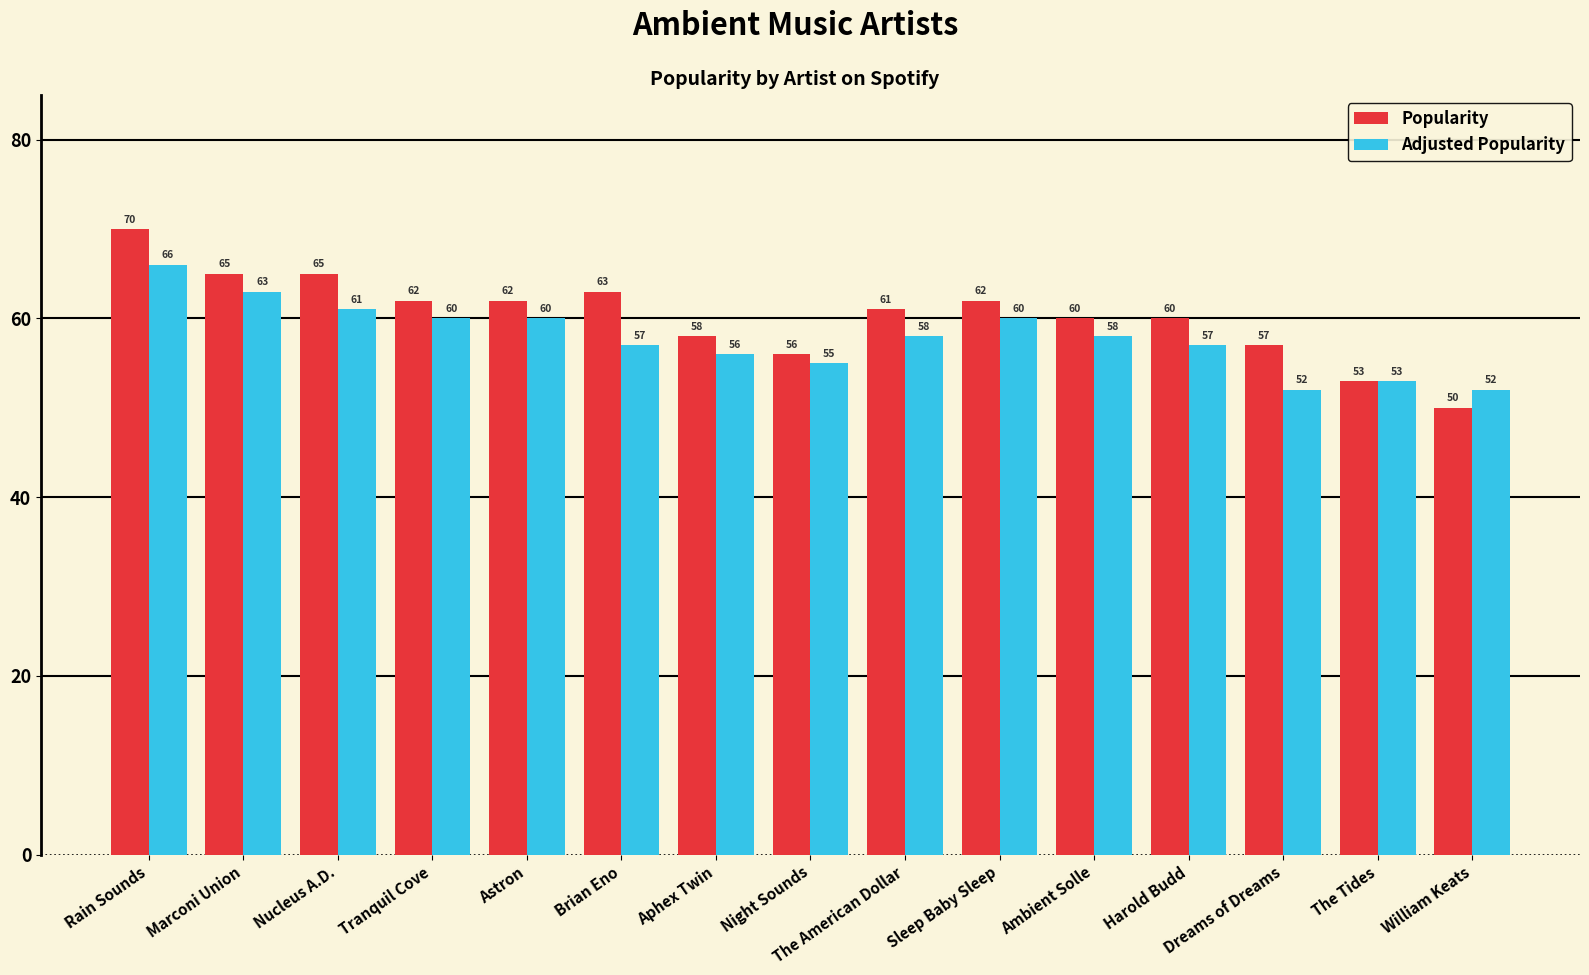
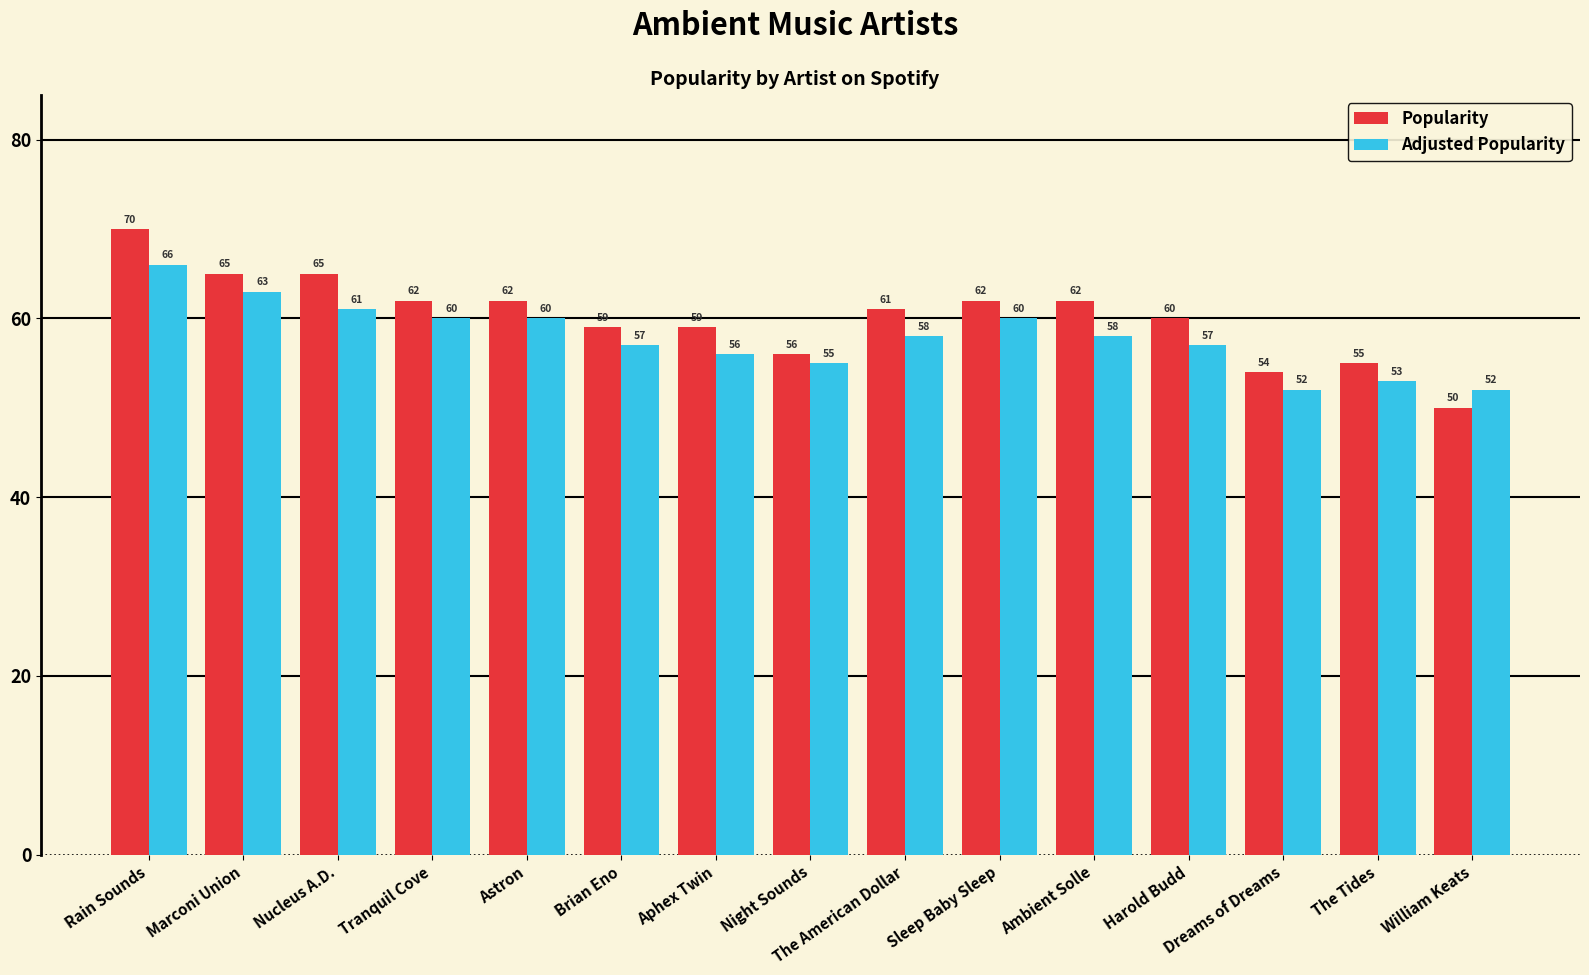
  {
    "Popularity": {
      "Rain Sounds": 70,
      "Marconi Union": 65,
      "Nucleus A.D.": 65,
      "Tranquil Cove": 62,
      "Astron": 62,
-     "Brian Eno": 63,
-     "Aphex Twin": 58,
+     "Brian Eno": 59,
+     "Aphex Twin": 59,
      "Night Sounds": 56,
      "The American Dollar": 61,
      "Sleep Baby Sleep": 62,
-     "Ambient Solle": 60,
+     "Ambient Solle": 62,
      "Harold Budd": 60,
-     "Dreams of Dreams": 57,
-     "The Tides": 53,
+     "Dreams of Dreams": 54,
+     "The Tides": 55,
      "William Keats": 50
    },
    "Adjusted Popularity": {
      "Rain Sounds": 66,
      "Marconi Union": 63,
      "Nucleus A.D.": 61,
      "Tranquil Cove": 60,
      "Astron": 60,
      "Brian Eno": 57,
      "Aphex Twin": 56,
      "Night Sounds": 55,
      "The American Dollar": 58,
      "Sleep Baby Sleep": 60,
      "Ambient Solle": 58,
      "Harold Budd": 57,
      "Dreams of Dreams": 52,
      "The Tides": 53,
      "William Keats": 52
    }
  }
